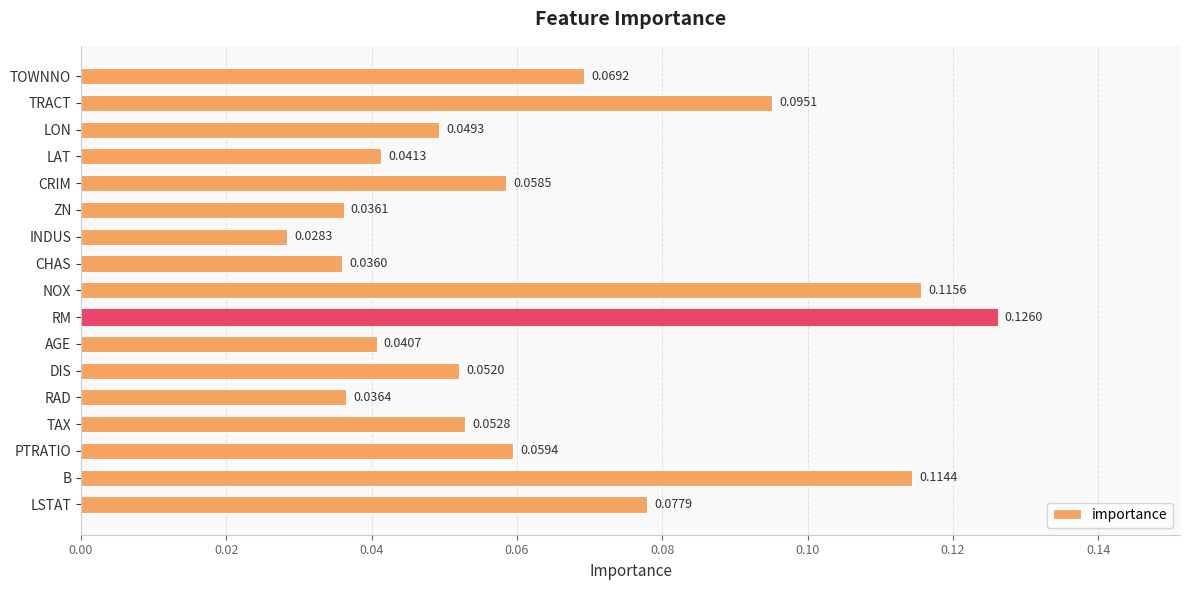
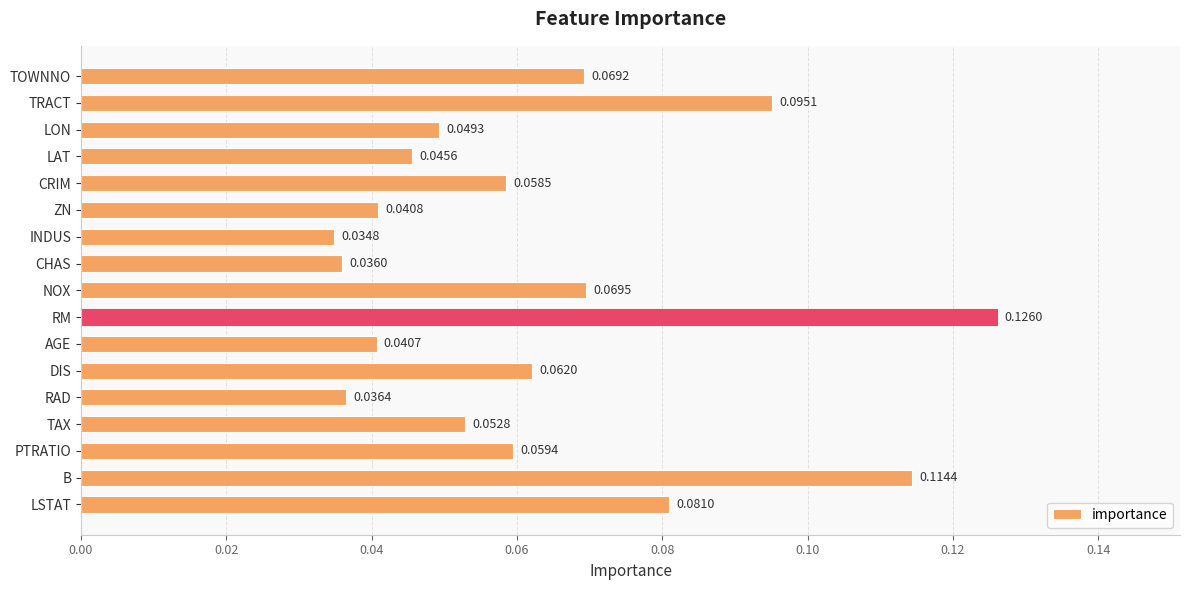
  {
    "TOWNNO": 0.0692,
    "TRACT": 0.0951,
    "LON": 0.0493,
-   "LAT": 0.0413,
+   "LAT": 0.0456,
    "CRIM": 0.0585,
-   "ZN": 0.0361,
-   "INDUS": 0.0283,
+   "ZN": 0.0408,
+   "INDUS": 0.0348,
    "CHAS": 0.0360,
-   "NOX": 0.1156,
+   "NOX": 0.0695,
    "RM": 0.1260,
    "AGE": 0.0407,
-   "DIS": 0.0520,
+   "DIS": 0.0620,
    "RAD": 0.0364,
    "TAX": 0.0528,
    "PTRATIO": 0.0594,
    "B": 0.1144,
-   "LSTAT": 0.0779
+   "LSTAT": 0.0810
  }
